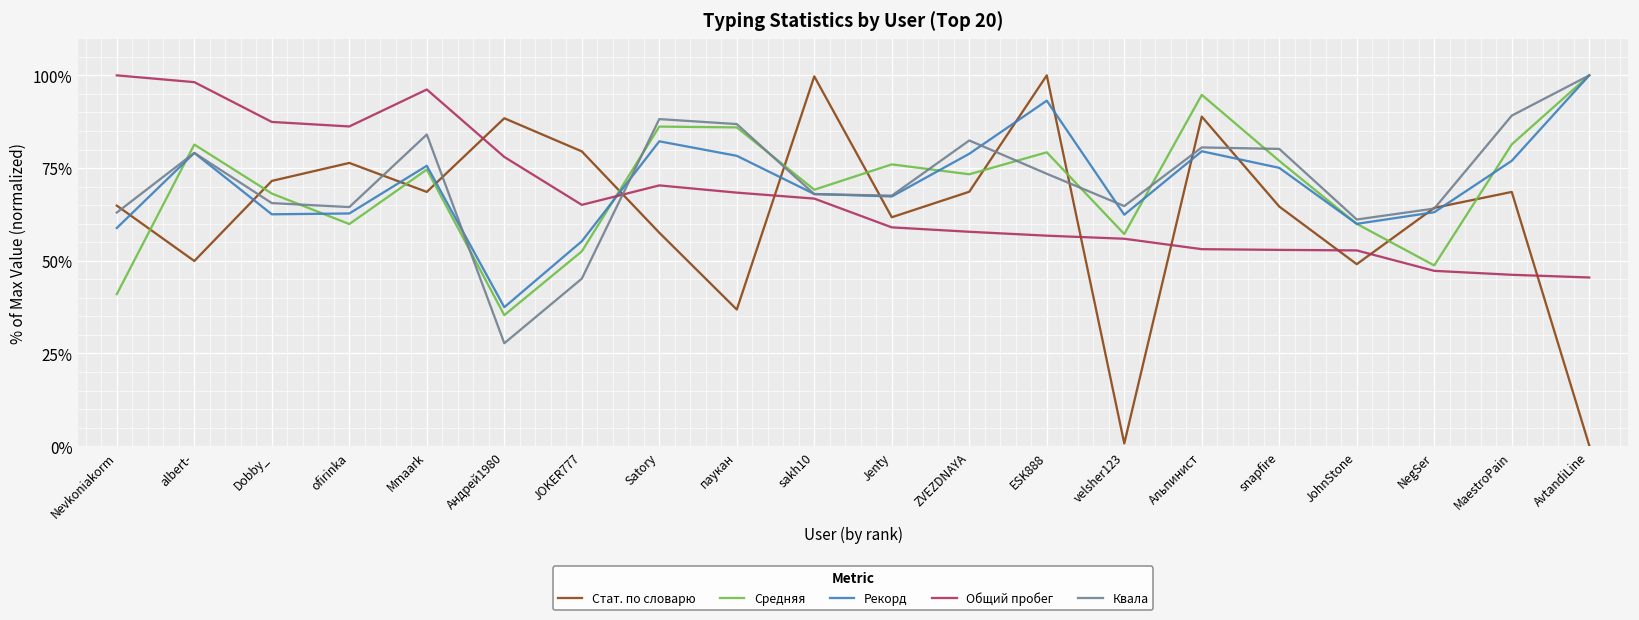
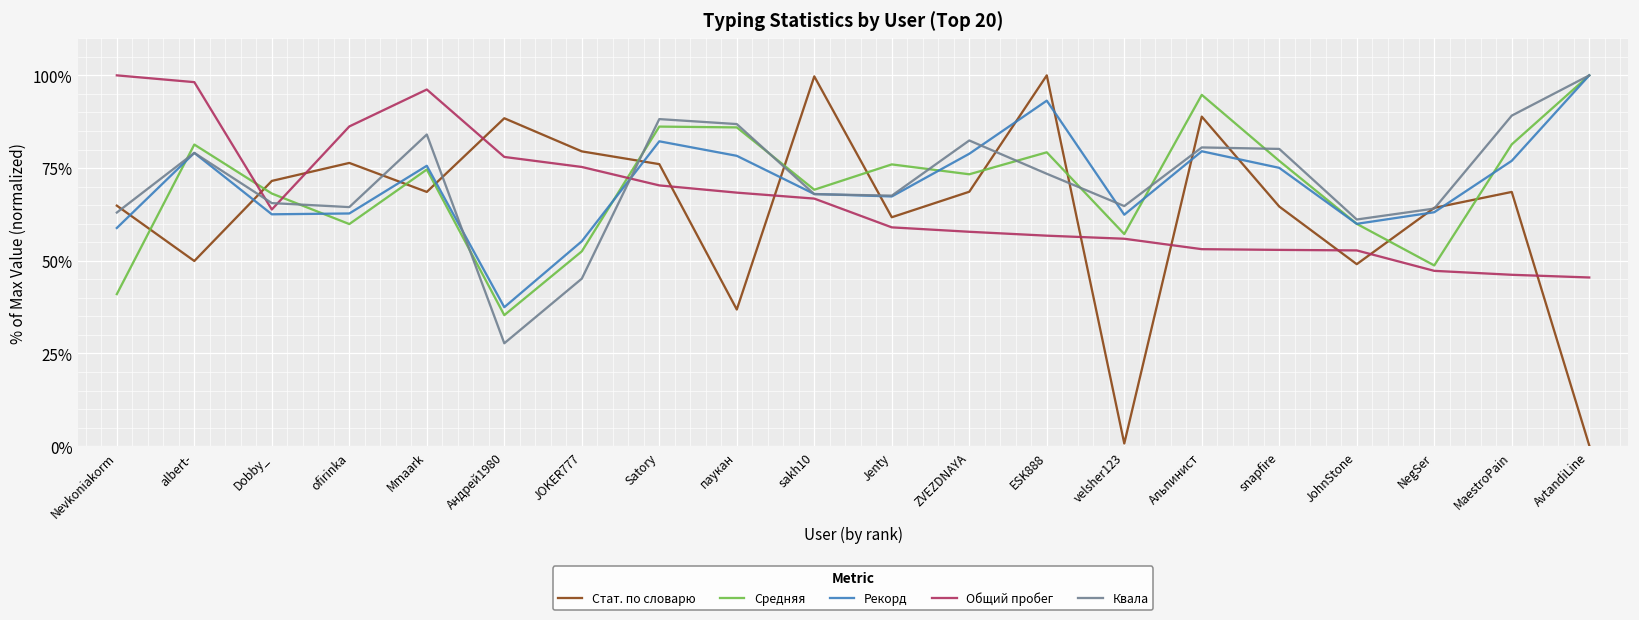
  {
    "Стат. по словарю": {
      "Nevkoniakorm": "65%",
      "albert-": "50%",
      "Dobby_": "72%",
      "ofirinka": "76%",
      "Mmaark": "69%",
      "Андрей1980": "88%",
      "JOKER777": "79%",
-     "Satory": "58%",
+     "Satory": "76%",
      "паукан": "37%",
      "sakh10": "100%",
      "Jenty": "62%",
      "ZVEZDNAYA": "69%",
      "ESK888": "100%",
      "velsher123": "1%",
      "Альпинист": "89%",
      "snapfire": "65%",
      "JohnStone": "49%",
      "MaestroPain": "69%",
      "AvtandiLine": "0%"
    },
    "Средняя": {
      "Nevkoniakorm": "41%",
      "albert-": "81%",
      "Dobby_": "68%",
      "ofirinka": "60%",
      "Mmaark": "75%",
      "Андрей1980": "35%",
      "JOKER777": "53%",
      "Satory": "86%",
      "паукан": "86%",
      "sakh10": "69%",
      "Jenty": "76%",
      "ZVEZDNAYA": "73%",
      "ESK888": "79%",
      "velsher123": "57%",
      "Альпинист": "95%",
      "snapfire": "77%",
      "NegSer": "49%",
      "MaestroPain": "81%"
    },
    "Рекорд": {
      "Nevkoniakorm": "59%",
      "Dobby_": "63%",
      "ofirinka": "63%",
      "Mmaark": "76%",
      "Андрей1980": "37%",
      "JOKER777": "55%",
      "Satory": "82%",
      "паукан": "78%",
      "ZVEZDNAYA": "79%",
      "ESK888": "93%",
      "velsher123": "62%",
      "Альпинист": "80%",
      "snapfire": "75%",
      "NegSer": "63%",
      "MaestroPain": "77%"
    },
    "Общий пробег": {
      "Nevkoniakorm": "100%",
      "albert-": "98%",
-     "Dobby_": "87%",
+     "Dobby_": "64%",
      "ofirinka": "86%",
      "Mmaark": "96%",
      "Андрей1980": "78%",
-     "JOKER777": "65%",
+     "JOKER777": "75%",
      "Satory": "70%",
      "паукан": "68%",
      "sakh10": "67%",
      "Jenty": "59%",
      "ZVEZDNAYA": "58%",
      "ESK888": "57%",
      "velsher123": "56%",
      "Альпинист": "53%",
      "snapfire": "53%",
      "JohnStone": "53%",
      "NegSer": "47%",
      "MaestroPain": "46%",
      "AvtandiLine": "45%"
    },
    "Квала": {
      "Nevkoniakorm": "63%",
      "Dobby_": "66%",
      "ofirinka": "64%",
      "Mmaark": "84%",
      "Андрей1980": "28%",
      "JOKER777": "45%",
      "Satory": "88%",
      "паукан": "87%",
      "ZVEZDNAYA": "82%",
      "ESK888": "73%",
      "velsher123": "65%",
      "Альпинист": "81%",
      "snapfire": "80%",
      "JohnStone": "61%",
      "MaestroPain": "89%"
    }
  }
